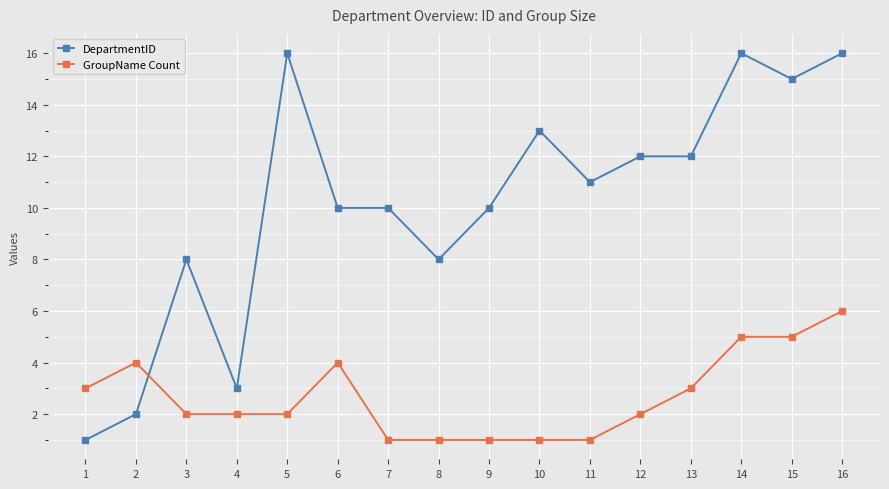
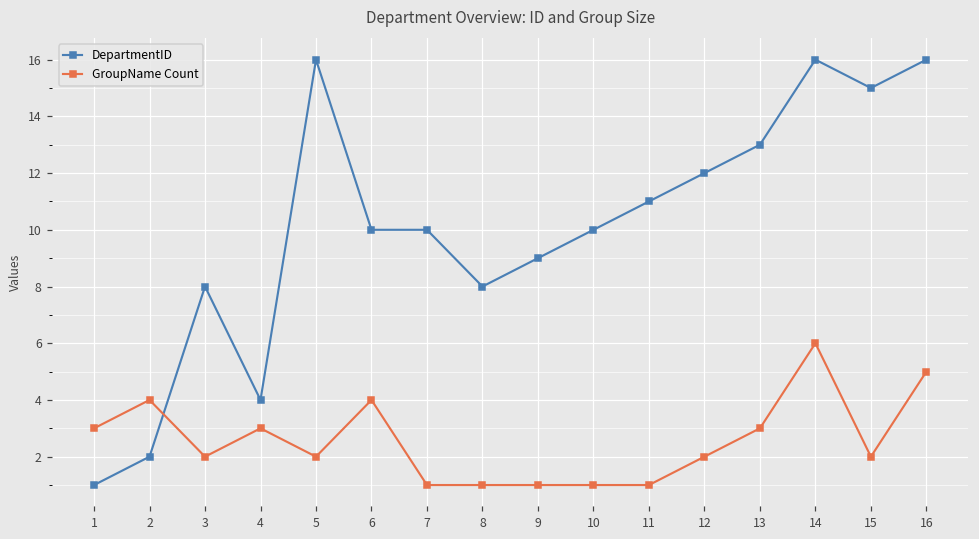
  {
    "DepartmentID": {
      "1": 1,
      "2": 2,
      "3": 8,
-     "4": 3,
+     "4": 4,
      "5": 16,
      "6": 10,
      "7": 10,
      "8": 8,
-     "9": 10,
-     "10": 13,
+     "9": 9,
+     "10": 10,
      "11": 11,
      "12": 12,
-     "13": 12,
+     "13": 13,
      "14": 16,
      "15": 15,
      "16": 16
    },
    "GroupName Count": {
      "1": 3,
      "2": 4,
      "3": 2,
-     "4": 2,
+     "4": 3,
      "5": 2,
      "6": 4,
      "7": 1,
      "8": 1,
      "9": 1,
      "10": 1,
      "11": 1,
      "12": 2,
      "13": 3,
-     "14": 5,
-     "15": 5,
-     "16": 6
+     "14": 6,
+     "15": 2,
+     "16": 5
    }
  }
